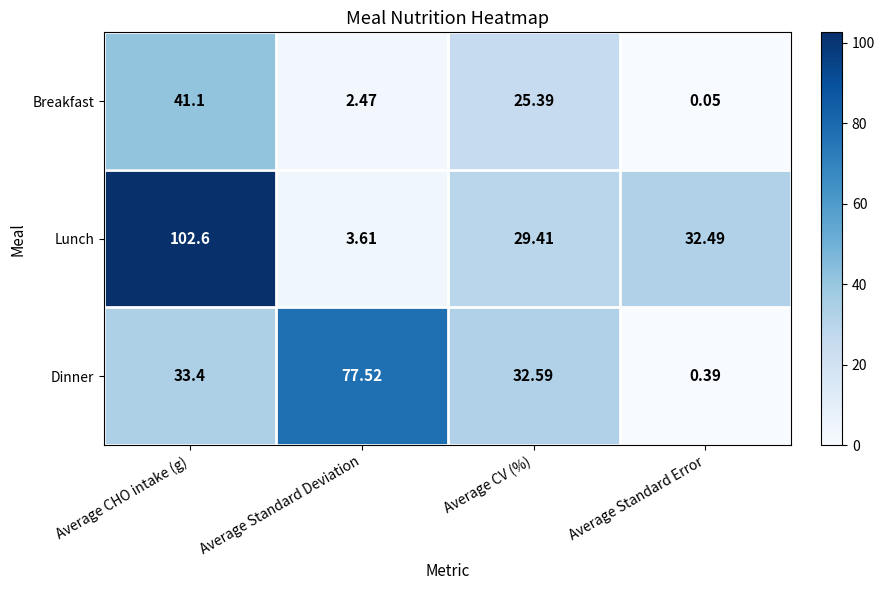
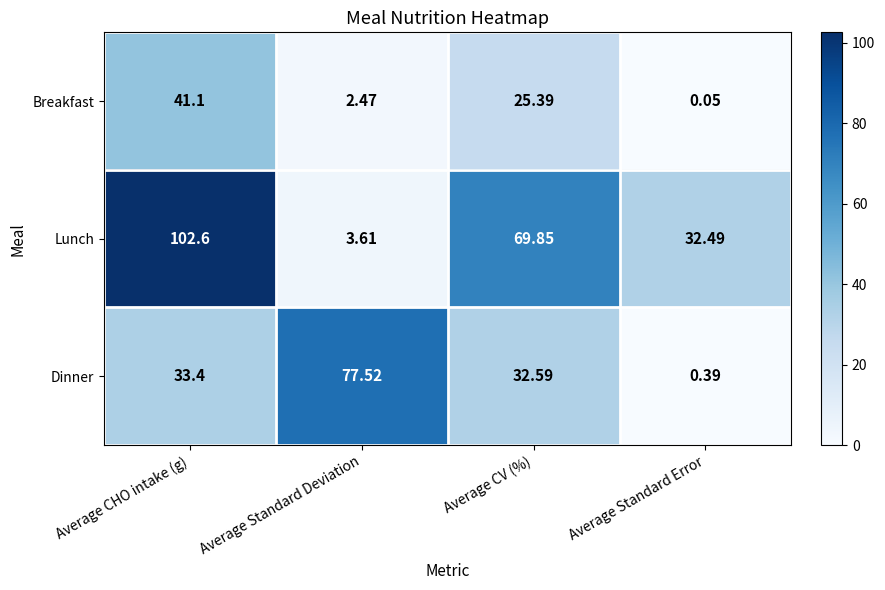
  {
    "Breakfast": {
      "Average CHO intake (g)": 41.1,
      "Average Standard Deviation": 2.47,
      "Average CV (%)": 25.39,
      "Average Standard Error": 0.05
    },
    "Lunch": {
      "Average CHO intake (g)": 102.6,
      "Average Standard Deviation": 3.61,
-     "Average CV (%)": 29.41,
+     "Average CV (%)": 69.85,
      "Average Standard Error": 32.49
    },
    "Dinner": {
      "Average CHO intake (g)": 33.4,
      "Average Standard Deviation": 77.52,
      "Average CV (%)": 32.59,
      "Average Standard Error": 0.39
    }
  }
